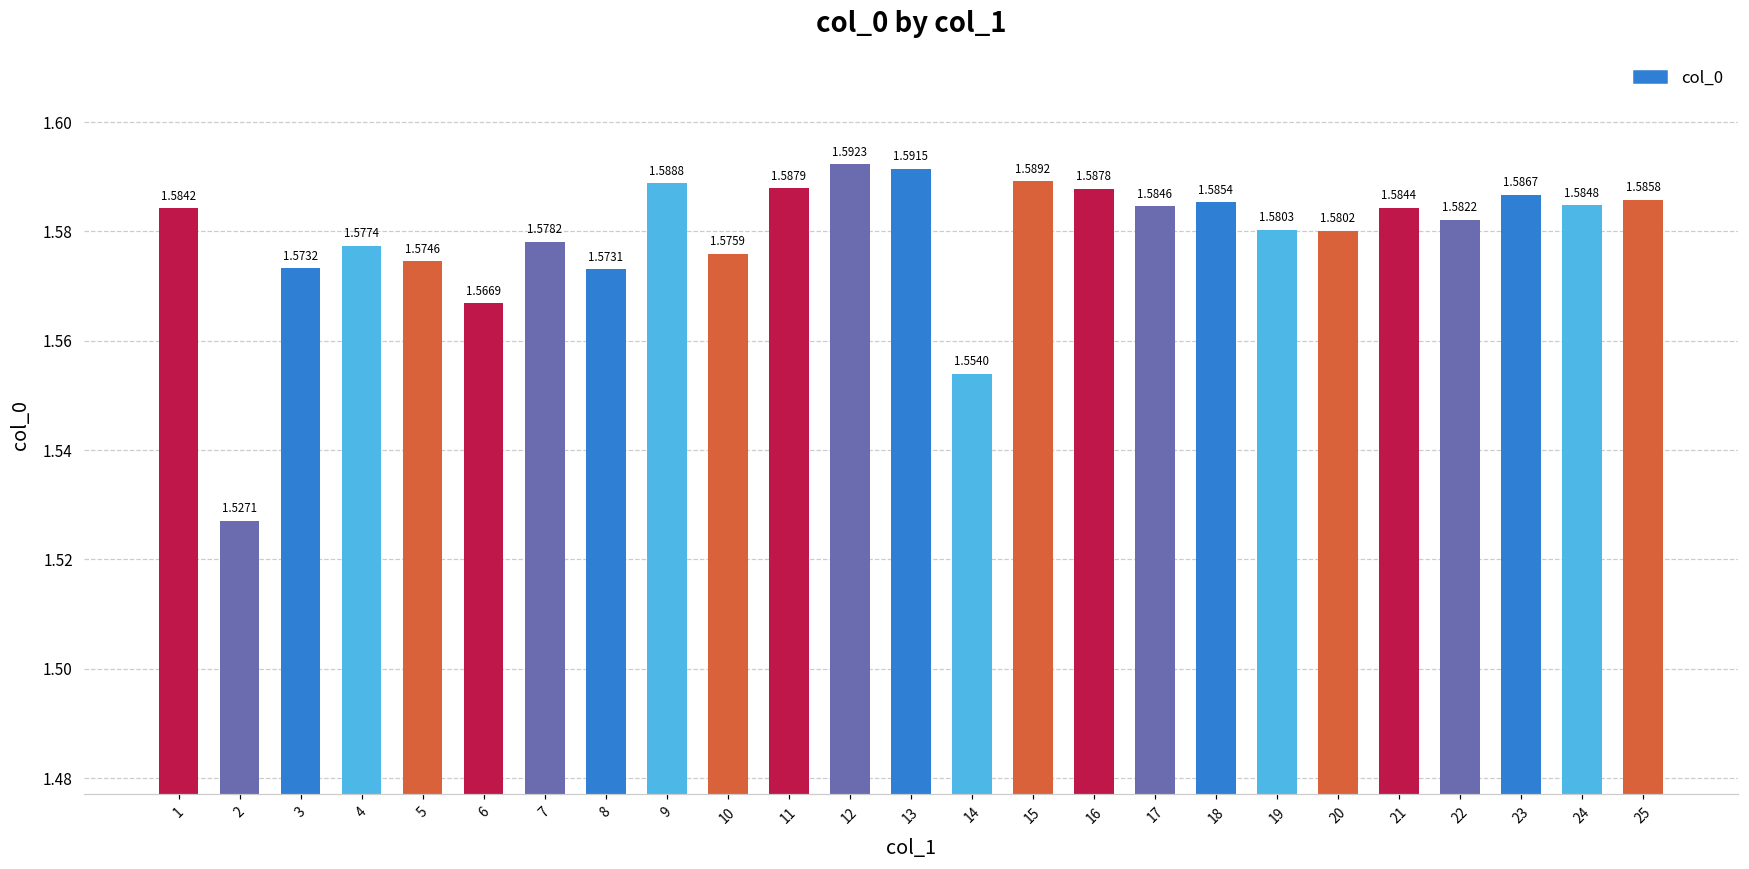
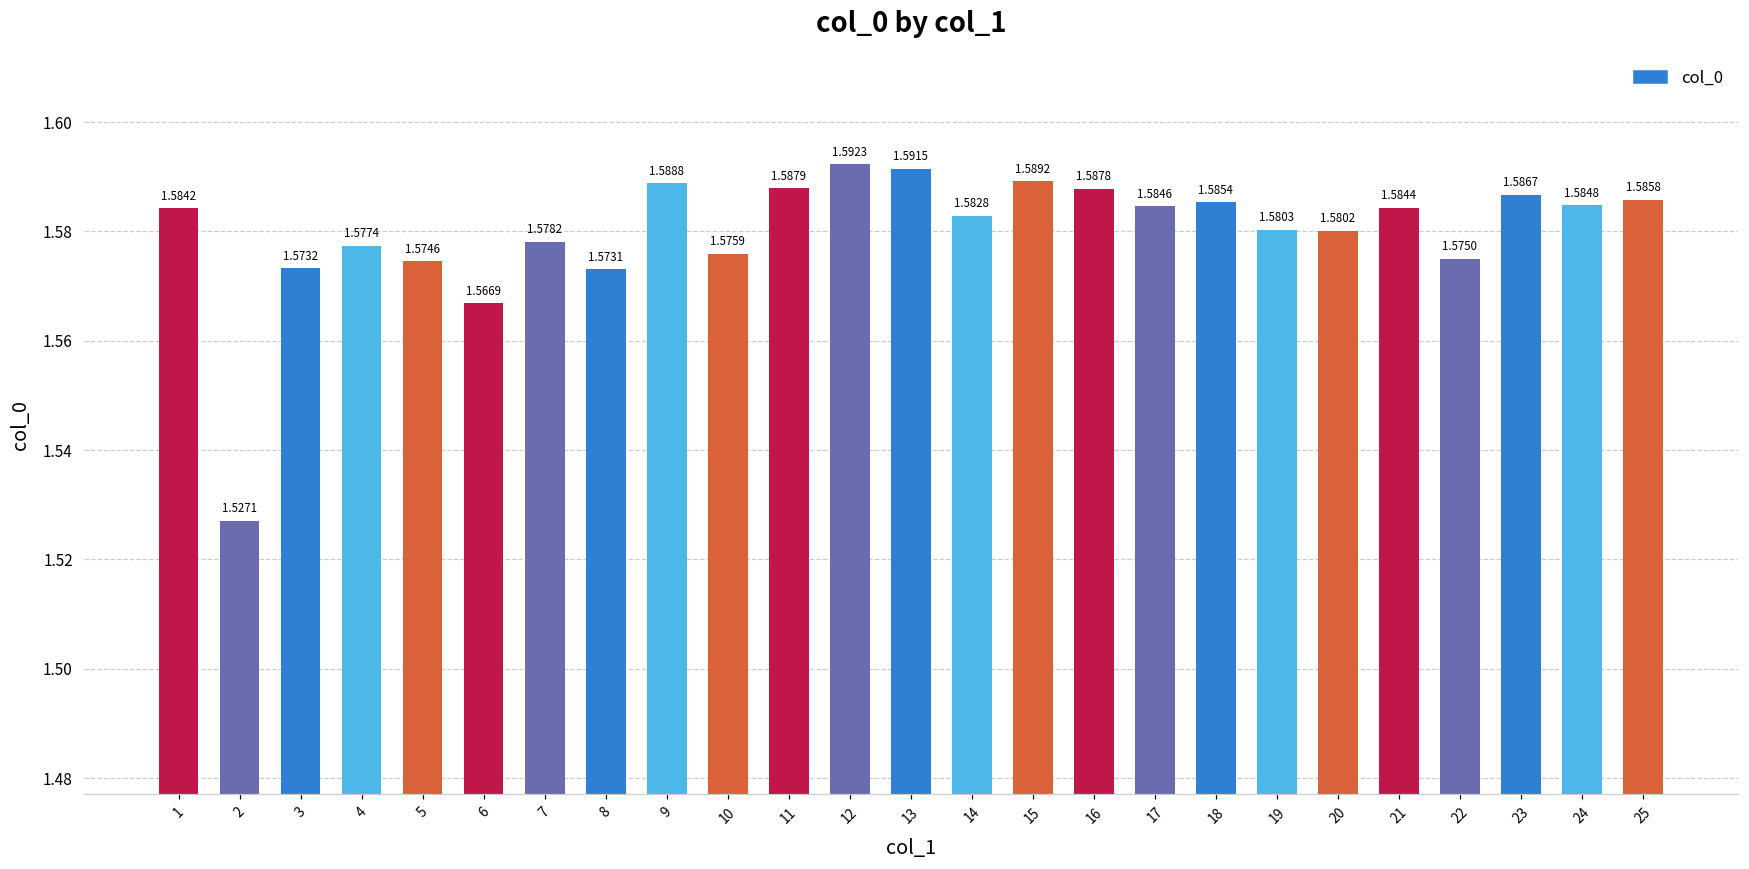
  {
    "1": 1.5842,
    "2": 1.5271,
    "3": 1.5732,
    "4": 1.5774,
    "5": 1.5746,
    "6": 1.5669,
    "7": 1.5782,
    "8": 1.5731,
    "9": 1.5888,
    "10": 1.5759,
    "11": 1.5879,
    "12": 1.5923,
    "13": 1.5915,
-   "14": 1.5540,
+   "14": 1.5828,
    "15": 1.5892,
    "16": 1.5878,
    "17": 1.5846,
    "18": 1.5854,
    "19": 1.5803,
    "20": 1.5802,
    "21": 1.5844,
-   "22": 1.5822,
+   "22": 1.5750,
    "23": 1.5867,
    "24": 1.5848,
    "25": 1.5858
  }
